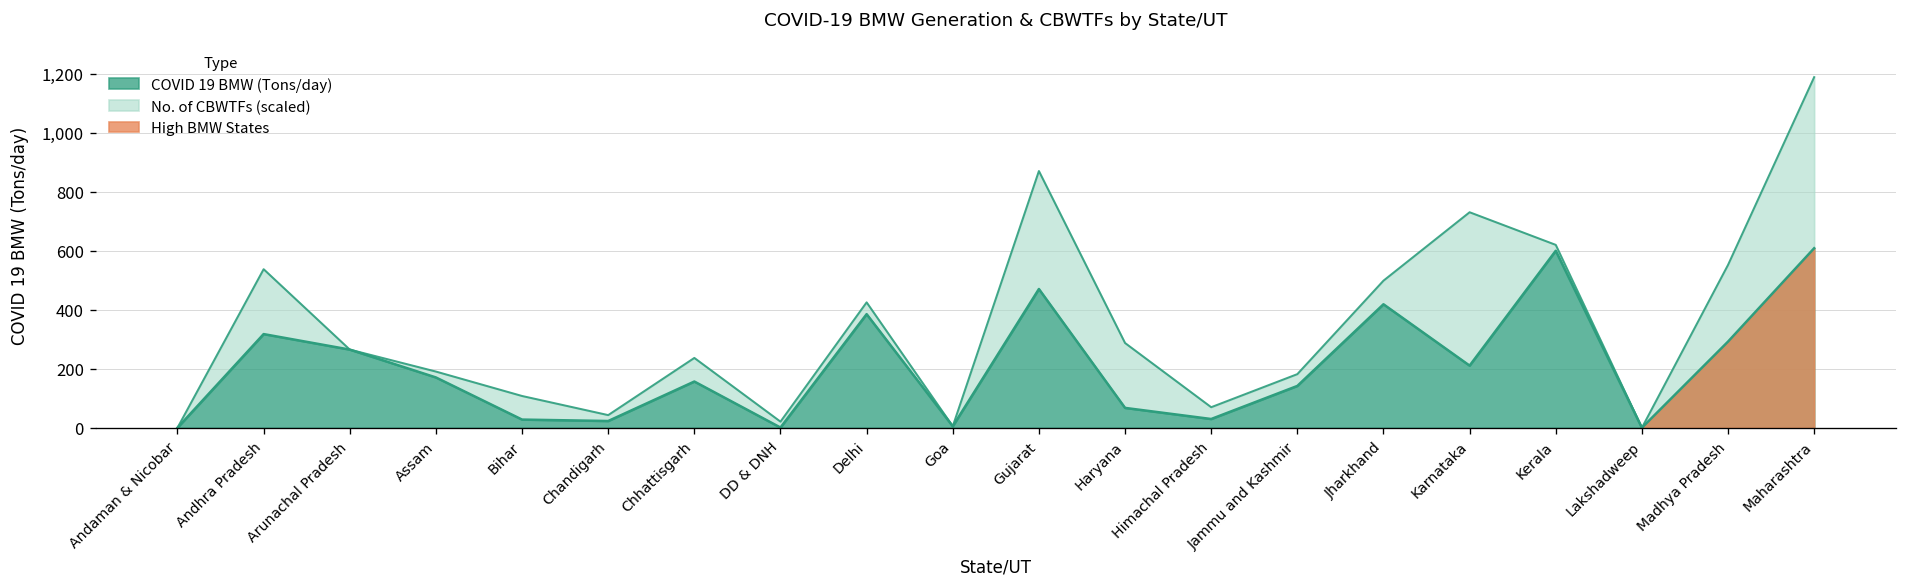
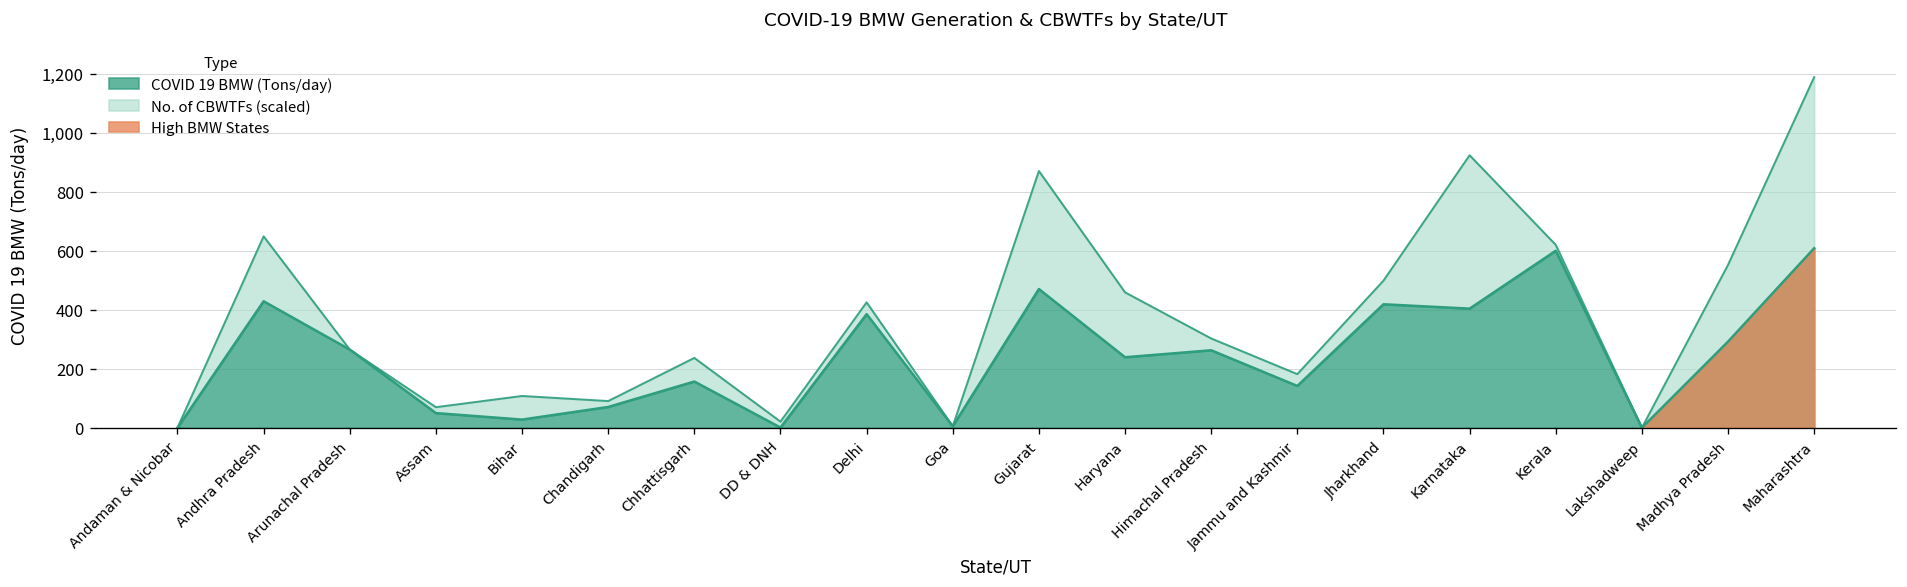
  {
    "COVID 19 BMW (Tons/day)": {
-     "Andhra Pradesh": 320,
-     "Assam": 170,
+     "Andhra Pradesh": 430,
+     "Assam": 50,
      "Bihar": 30,
-     "Chandigarh": 20,
+     "Chandigarh": 70,
      "Chhattisgarh": 160,
      "DD & DNH": 0,
      "Delhi": 390,
      "Gujarat": 470,
-     "Haryana": 70,
-     "Himachal Pradesh": 30,
+     "Haryana": 240,
+     "Himachal Pradesh": 260,
      "Jammu and Kashmir": 140,
      "Jharkhand": 420,
-     "Karnataka": 210,
+     "Karnataka": 400,
      "Kerala": 600
    }
  }
